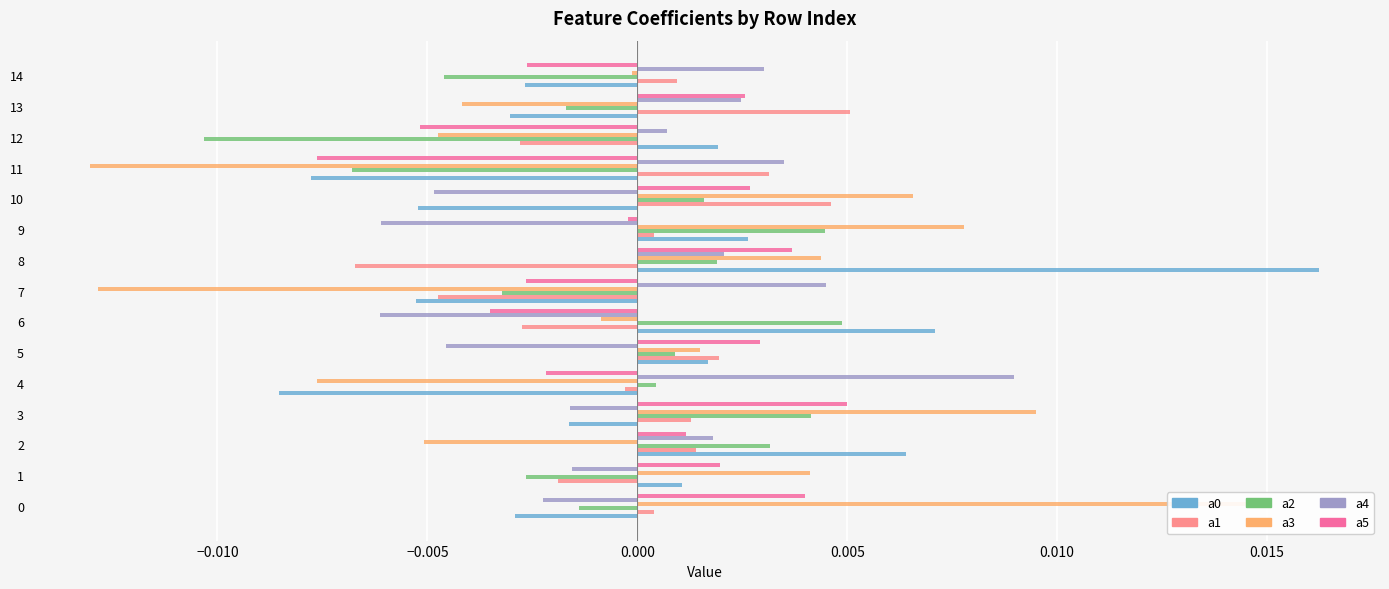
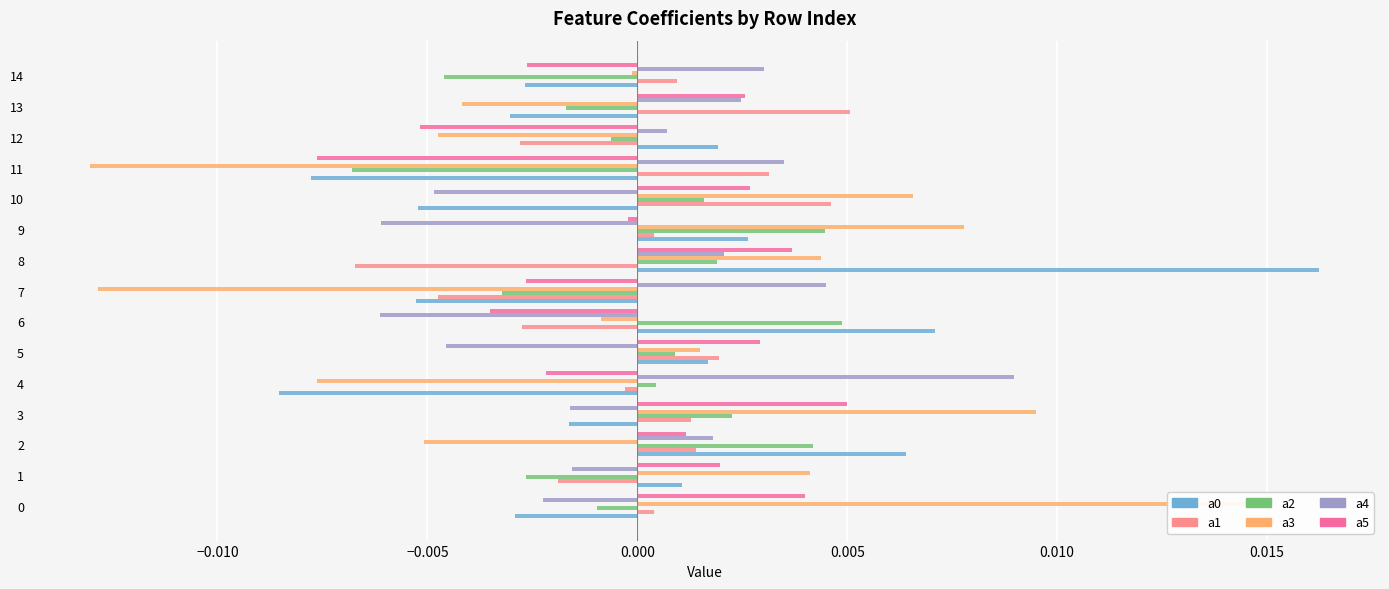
  {
    "a2": {
      "14": -0.0046,
      "13": -0.0017,
-     "12": -0.0103,
+     "12": -0.0006,
      "11": -0.0068,
      "10": 0.0016,
      "9": 0.0045,
      "8": 0.0019,
      "7": -0.0032,
      "6": 0.0049,
      "5": 0.0009,
      "4": 0.0004,
-     "3": 0.0041,
-     "2": 0.0032,
+     "3": 0.0023,
+     "2": 0.0042,
      "1": -0.0026,
-     "0": -0.0014
+     "0": -0.0010
    }
  }
